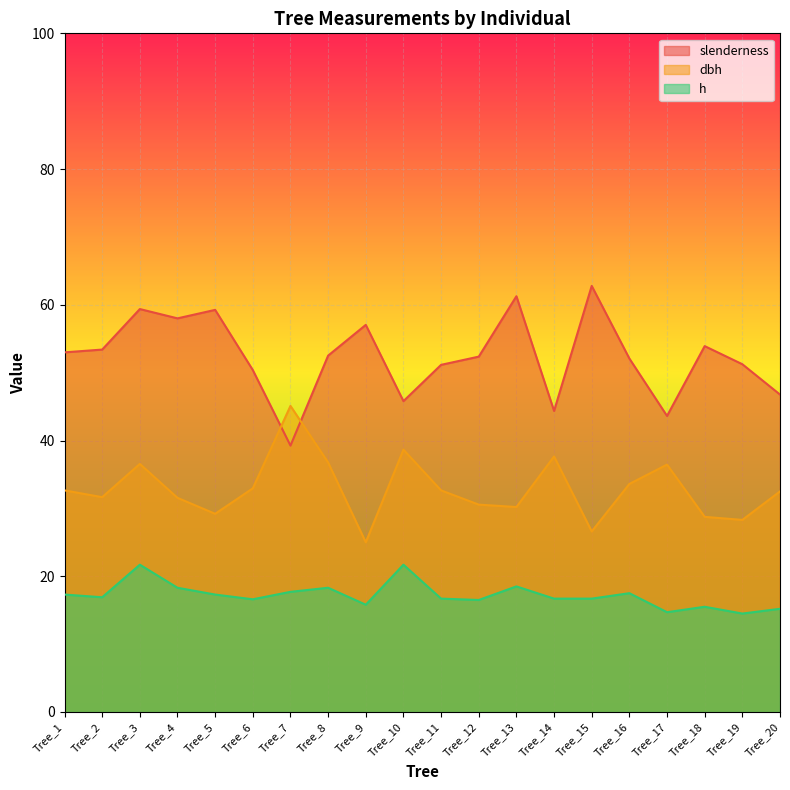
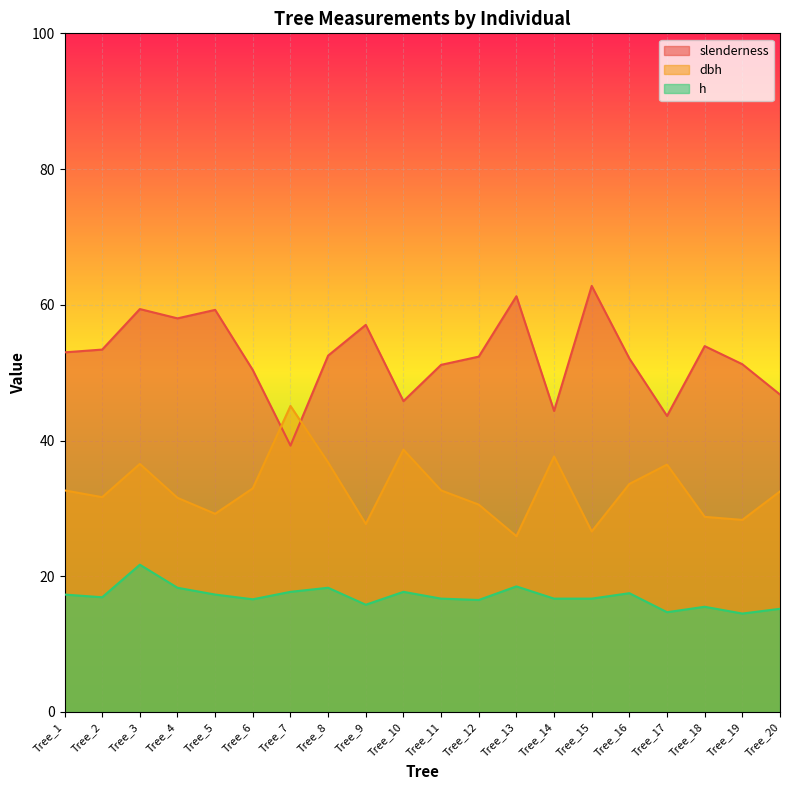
  {
    "slenderness": {
      "Tree_1": 53,
      "Tree_2": 53,
      "Tree_3": 59,
      "Tree_4": 58,
      "Tree_5": 59,
      "Tree_6": 50,
      "Tree_7": 39,
      "Tree_8": 53,
      "Tree_9": 57,
      "Tree_10": 46,
      "Tree_11": 51,
      "Tree_12": 52,
      "Tree_13": 61,
      "Tree_14": 44,
      "Tree_15": 63,
      "Tree_16": 52,
      "Tree_17": 44,
      "Tree_18": 54,
      "Tree_19": 51,
      "Tree_20": 47
    },
    "dbh": {
      "Tree_1": 33,
      "Tree_2": 32,
      "Tree_3": 37,
      "Tree_4": 32,
      "Tree_5": 29,
      "Tree_6": 33,
      "Tree_7": 45,
      "Tree_8": 37,
-     "Tree_9": 25,
+     "Tree_9": 28,
      "Tree_10": 39,
      "Tree_11": 33,
      "Tree_12": 31,
-     "Tree_13": 30,
+     "Tree_13": 26,
      "Tree_14": 38,
      "Tree_15": 27,
      "Tree_16": 34,
      "Tree_17": 36,
      "Tree_18": 29,
      "Tree_19": 28,
      "Tree_20": 33
    },
    "h": {
      "Tree_1": 17,
      "Tree_2": 17,
      "Tree_3": 22,
      "Tree_4": 18,
      "Tree_5": 17,
      "Tree_6": 17,
      "Tree_7": 18,
      "Tree_8": 18,
      "Tree_9": 16,
-     "Tree_10": 22,
+     "Tree_10": 18,
      "Tree_11": 17,
      "Tree_12": 17,
      "Tree_13": 19,
      "Tree_14": 17,
      "Tree_15": 17,
      "Tree_16": 18,
      "Tree_17": 15,
      "Tree_18": 16,
      "Tree_19": 15,
      "Tree_20": 15
    }
  }
